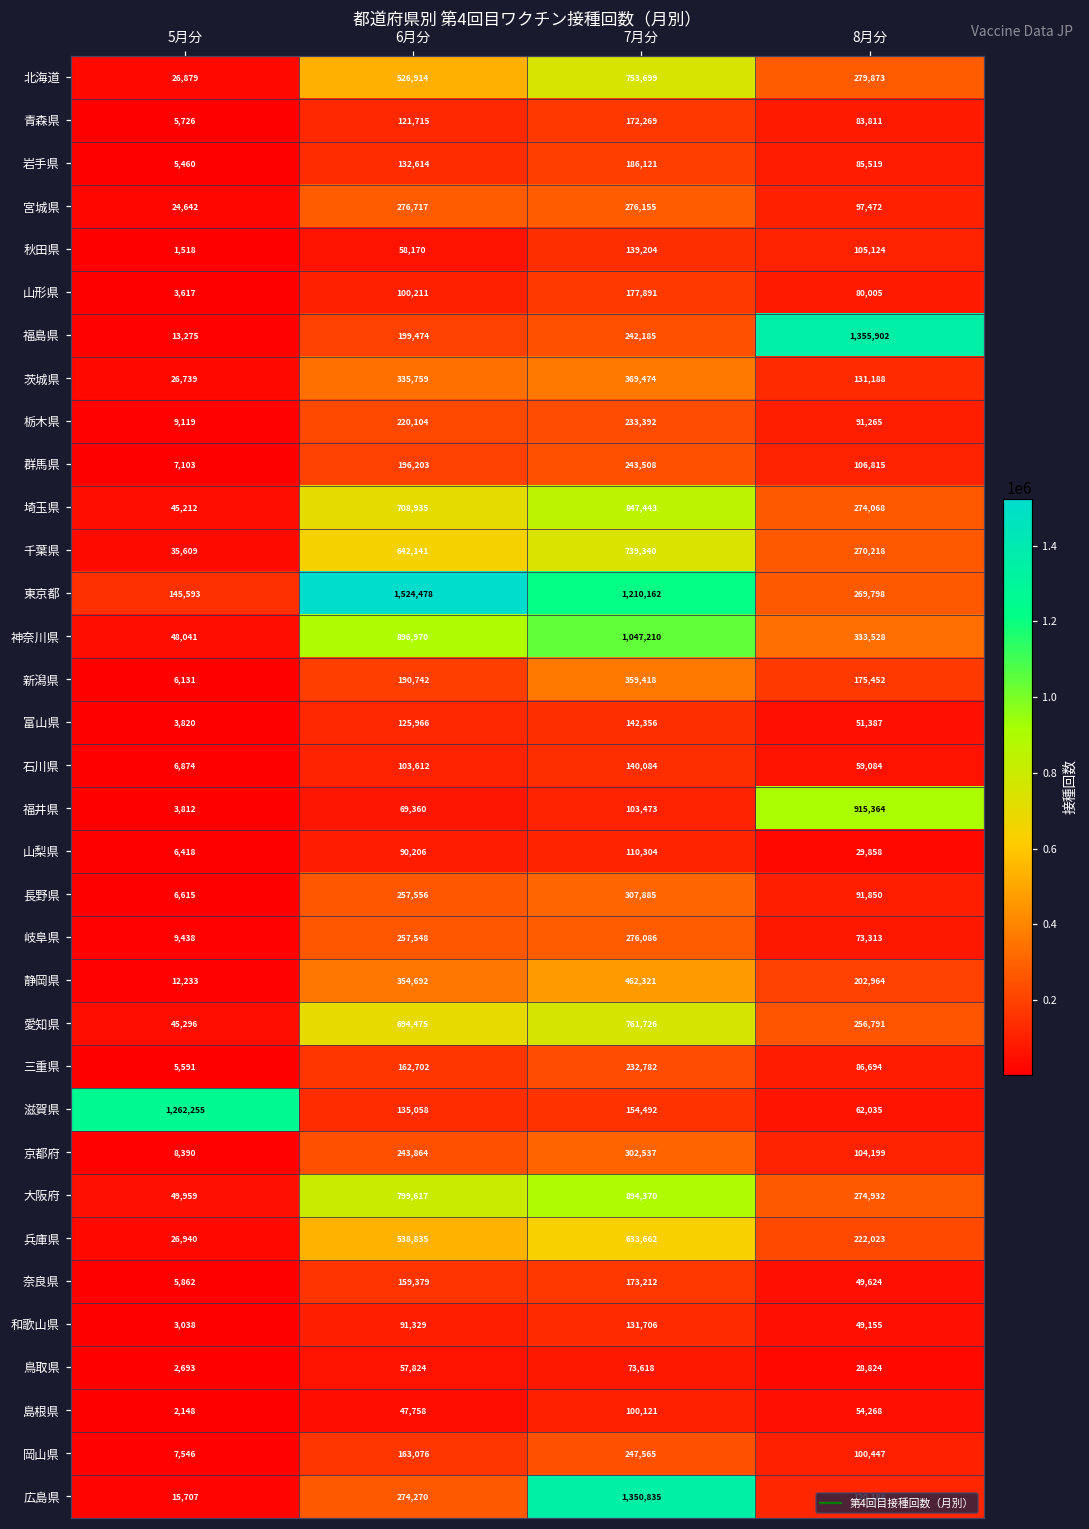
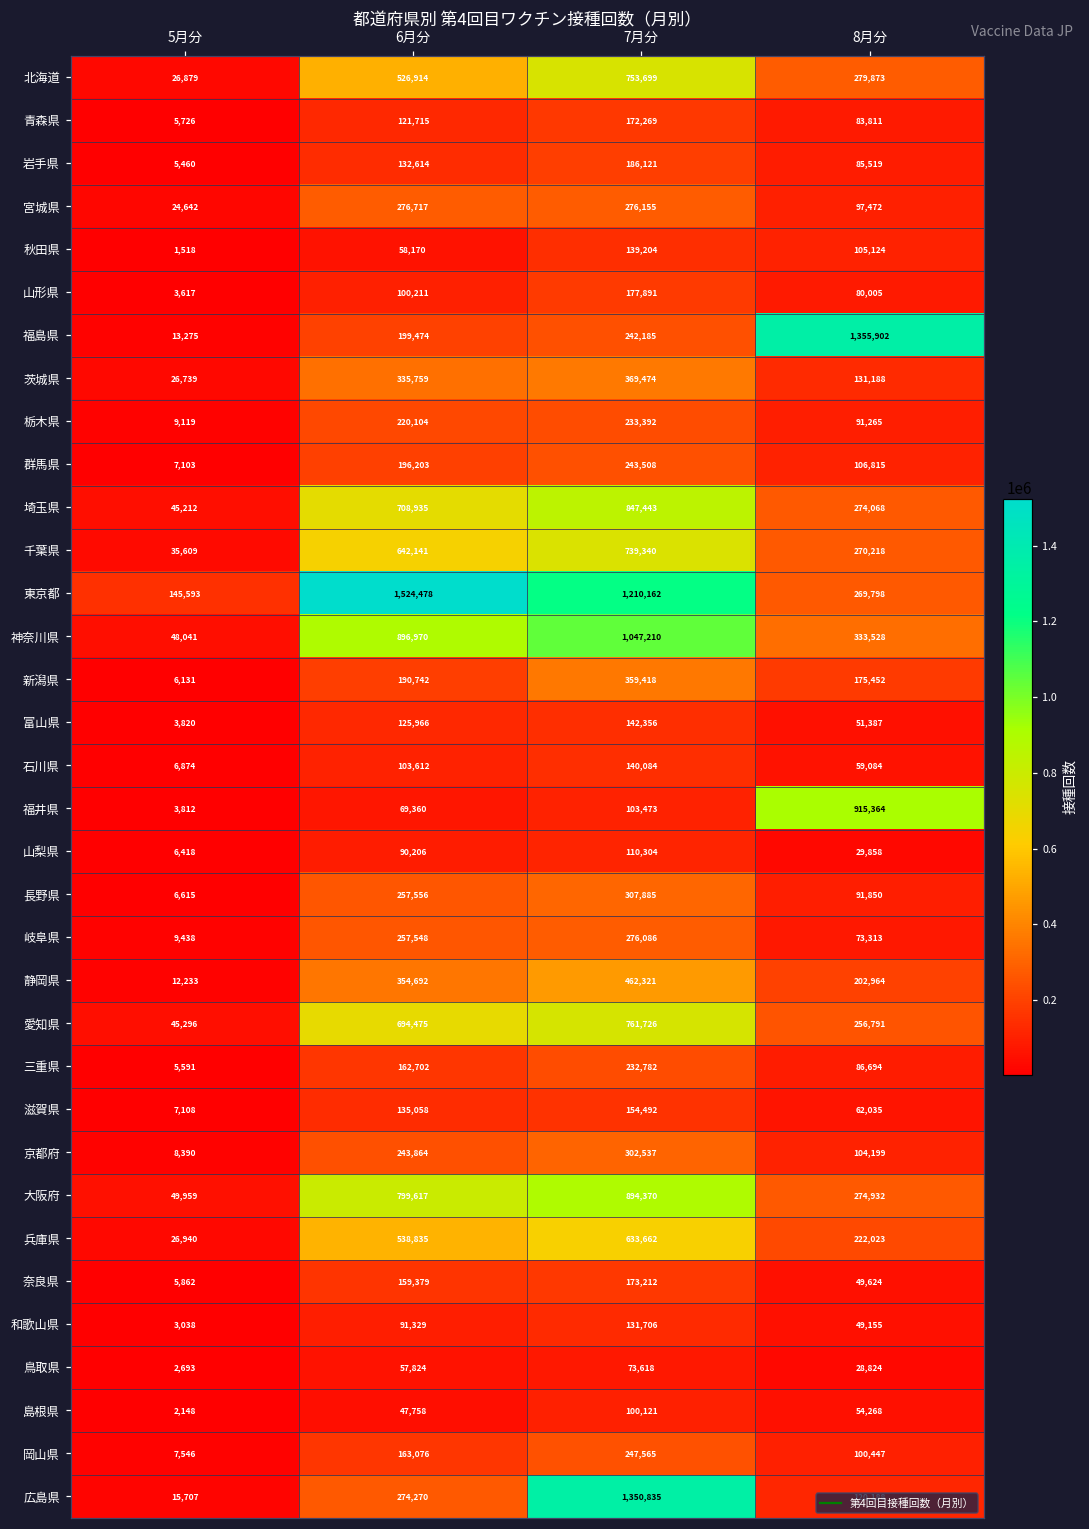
  {
    "北海道": {
      "5月分": "26,879",
      "6月分": "526,914",
      "7月分": "753,699",
      "8月分": "279,873"
    },
    "青森県": {
      "5月分": "5,726",
      "6月分": "121,715",
      "7月分": "172,269",
      "8月分": "83,811"
    },
    "岩手県": {
      "5月分": "5,460",
      "6月分": "132,614",
      "7月分": "186,121",
      "8月分": "85,519"
    },
    "宮城県": {
      "5月分": "24,642",
      "6月分": "276,717",
      "7月分": "276,155",
      "8月分": "97,472"
    },
    "秋田県": {
      "5月分": "1,518",
      "6月分": "58,170",
      "7月分": "139,204",
      "8月分": "105,124"
    },
    "山形県": {
      "5月分": "3,617",
      "6月分": "100,211",
      "7月分": "177,891",
      "8月分": "80,005"
    },
    "福島県": {
      "5月分": "13,275",
      "6月分": "199,474",
      "7月分": "242,185",
      "8月分": "1,355,902"
    },
    "茨城県": {
      "5月分": "26,739",
      "6月分": "335,759",
      "7月分": "369,474",
      "8月分": "131,188"
    },
    "栃木県": {
      "5月分": "9,119",
      "6月分": "220,104",
      "7月分": "233,392",
      "8月分": "91,265"
    },
    "群馬県": {
      "5月分": "7,103",
      "6月分": "196,203",
      "7月分": "243,508",
      "8月分": "106,815"
    },
    "埼玉県": {
      "5月分": "45,212",
      "6月分": "708,935",
      "7月分": "847,443",
      "8月分": "274,068"
    },
    "千葉県": {
      "5月分": "35,609",
      "6月分": "642,141",
      "7月分": "739,340",
      "8月分": "270,218"
    },
    "東京都": {
      "5月分": "145,593",
      "6月分": "1,524,478",
      "7月分": "1,210,162",
      "8月分": "269,798"
    },
    "神奈川県": {
      "5月分": "48,041",
      "6月分": "896,970",
      "7月分": "1,047,210",
      "8月分": "333,528"
    },
    "新潟県": {
      "5月分": "6,131",
      "6月分": "190,742",
      "7月分": "359,418",
      "8月分": "175,452"
    },
    "富山県": {
      "5月分": "3,820",
      "6月分": "125,966",
      "7月分": "142,356",
      "8月分": "51,387"
    },
    "石川県": {
      "5月分": "6,874",
      "6月分": "103,612",
      "7月分": "140,084",
      "8月分": "59,084"
    },
    "福井県": {
      "5月分": "3,812",
      "6月分": "69,360",
      "7月分": "103,473",
      "8月分": "915,364"
    },
    "山梨県": {
      "5月分": "6,418",
      "6月分": "90,206",
      "7月分": "110,304",
      "8月分": "29,858"
    },
    "長野県": {
      "5月分": "6,615",
      "6月分": "257,556",
      "7月分": "307,885",
      "8月分": "91,850"
    },
    "岐阜県": {
      "5月分": "9,438",
      "6月分": "257,548",
      "7月分": "276,086",
      "8月分": "73,313"
    },
    "静岡県": {
      "5月分": "12,233",
      "6月分": "354,692",
      "7月分": "462,321",
      "8月分": "202,964"
    },
    "愛知県": {
      "5月分": "45,296",
      "6月分": "694,475",
      "7月分": "761,726",
      "8月分": "256,791"
    },
    "三重県": {
      "5月分": "5,591",
      "6月分": "162,702",
      "7月分": "232,782",
      "8月分": "86,694"
    },
    "滋賀県": {
-     "5月分": "1,262,255",
+     "5月分": "7,108",
      "6月分": "135,058",
      "7月分": "154,492",
      "8月分": "62,035"
    },
    "京都府": {
      "5月分": "8,390",
      "6月分": "243,864",
      "7月分": "302,537",
      "8月分": "104,199"
    },
    "大阪府": {
      "5月分": "49,959",
      "6月分": "799,617",
      "7月分": "894,370",
      "8月分": "274,932"
    },
    "兵庫県": {
      "5月分": "26,940",
      "6月分": "538,835",
      "7月分": "633,662",
      "8月分": "222,023"
    },
    "奈良県": {
      "5月分": "5,862",
      "6月分": "159,379",
      "7月分": "173,212",
      "8月分": "49,624"
    },
    "和歌山県": {
      "5月分": "3,038",
      "6月分": "91,329",
      "7月分": "131,706",
      "8月分": "49,155"
    },
    "鳥取県": {
      "5月分": "2,693",
      "6月分": "57,824",
      "7月分": "73,618",
      "8月分": "28,824"
    },
    "島根県": {
      "5月分": "2,148",
      "6月分": "47,758",
      "7月分": "100,121",
      "8月分": "54,268"
    },
    "岡山県": {
      "5月分": "7,546",
      "6月分": "163,076",
      "7月分": "247,565",
      "8月分": "100,447"
    },
    "広島県": {
      "5月分": "15,707",
      "6月分": "274,270",
      "7月分": "1,350,835"
    }
  }
